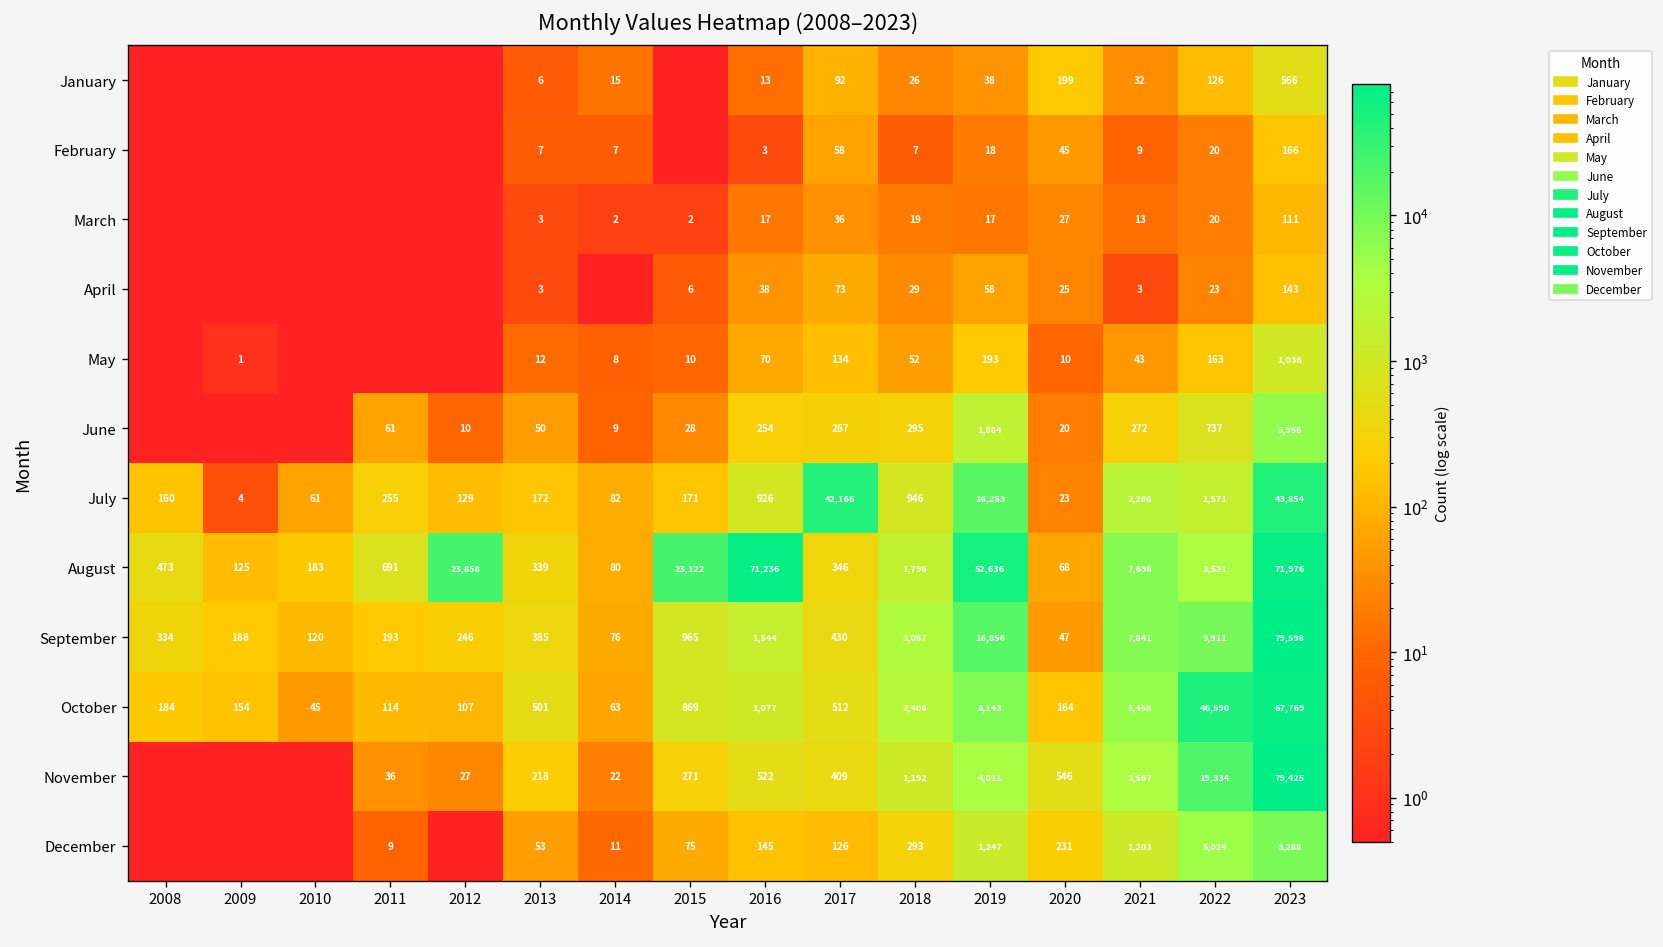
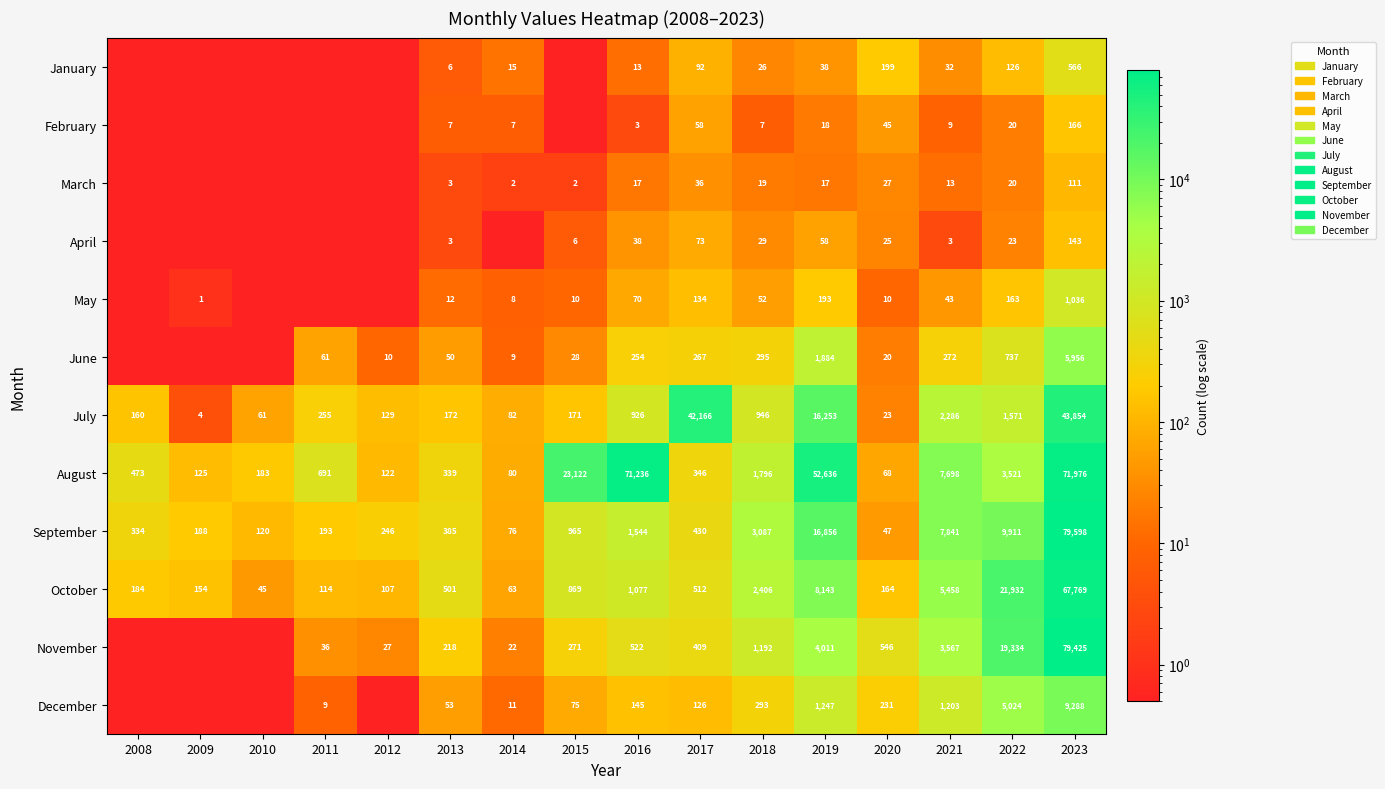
  {
    "January": {
      "2013": "6",
      "2014": "15",
      "2016": "13",
      "2017": "92",
      "2018": "26",
      "2019": "38",
      "2020": "199",
      "2021": "32",
      "2022": "126",
      "2023": "566"
    },
    "February": {
      "2013": "7",
      "2014": "7",
      "2016": "3",
      "2017": "58",
      "2018": "7",
      "2019": "18",
      "2020": "45",
      "2021": "9",
      "2022": "20",
      "2023": "166"
    },
    "March": {
      "2013": "3",
      "2014": "2",
      "2015": "2",
      "2016": "17",
      "2017": "36",
      "2018": "19",
      "2019": "17",
      "2020": "27",
      "2021": "13",
      "2022": "20",
      "2023": "111"
    },
    "April": {
      "2013": "3",
      "2015": "6",
      "2016": "38",
      "2017": "73",
      "2018": "29",
      "2019": "58",
      "2020": "25",
      "2021": "3",
      "2022": "23",
      "2023": "143"
    },
    "May": {
      "2009": "1",
      "2013": "12",
      "2014": "8",
      "2015": "10",
      "2016": "70",
      "2017": "134",
      "2018": "52",
      "2019": "193",
      "2020": "10",
      "2021": "43",
      "2022": "163",
      "2023": "1,036"
    },
    "June": {
      "2011": "61",
      "2012": "10",
      "2013": "50",
      "2014": "9",
      "2015": "28",
      "2016": "254",
      "2017": "267",
      "2018": "295",
      "2019": "1,884",
      "2020": "20",
      "2021": "272",
      "2022": "737",
      "2023": "5,956"
    },
    "July": {
      "2008": "160",
      "2009": "4",
      "2010": "61",
      "2011": "255",
      "2012": "129",
      "2013": "172",
      "2014": "82",
      "2015": "171",
      "2016": "926",
      "2017": "42,166",
      "2018": "946",
      "2019": "16,253",
      "2020": "23",
      "2021": "2,286",
      "2022": "1,571",
      "2023": "43,854"
    },
    "August": {
      "2008": "473",
      "2009": "125",
      "2010": "183",
      "2011": "691",
-     "2012": "23,858",
+     "2012": "122",
      "2013": "339",
      "2014": "80",
      "2015": "23,122",
      "2016": "71,236",
      "2017": "346",
      "2018": "1,796",
      "2019": "52,636",
      "2020": "68",
      "2021": "7,698",
      "2022": "3,521",
      "2023": "71,976"
    },
    "September": {
      "2008": "334",
      "2009": "188",
      "2010": "120",
      "2011": "193",
      "2012": "246",
      "2013": "385",
      "2014": "76",
      "2015": "965",
      "2016": "1,544",
      "2017": "430",
      "2018": "3,087",
      "2019": "16,856",
      "2020": "47",
      "2021": "7,841",
      "2022": "9,911",
      "2023": "79,598"
    },
    "October": {
      "2008": "184",
      "2009": "154",
      "2010": "45",
      "2011": "114",
      "2012": "107",
      "2013": "501",
      "2014": "63",
      "2015": "869",
      "2016": "1,077",
      "2017": "512",
      "2018": "2,406",
      "2019": "8,143",
      "2020": "164",
      "2021": "5,458",
-     "2022": "46,590",
+     "2022": "21,932",
      "2023": "67,769"
    },
    "November": {
      "2011": "36",
      "2012": "27",
      "2013": "218",
      "2014": "22",
      "2015": "271",
      "2016": "522",
      "2017": "409",
      "2018": "1,192",
      "2019": "4,011",
      "2020": "546",
      "2021": "3,567",
      "2022": "19,334",
      "2023": "79,425"
    },
    "December": {
      "2011": "9",
      "2013": "53",
      "2014": "11",
      "2015": "75",
      "2016": "145",
      "2017": "126",
      "2018": "293",
      "2019": "1,247",
      "2020": "231",
      "2021": "1,203",
      "2022": "5,024",
      "2023": "9,288"
    }
  }
